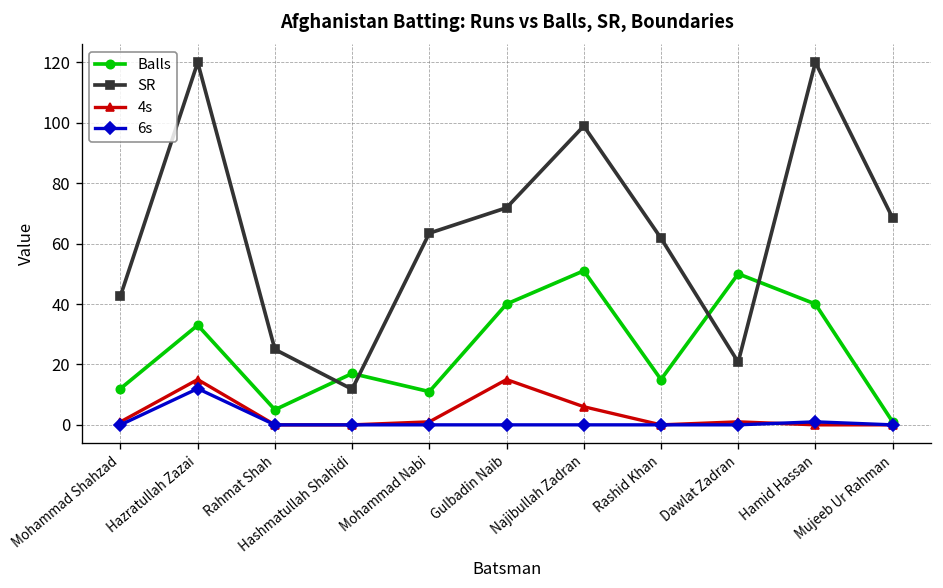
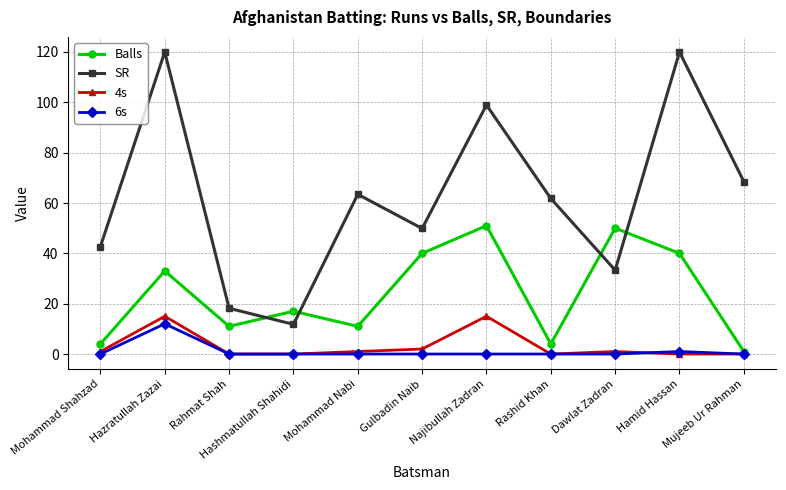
  {
    "Balls": {
-     "Mohammad Shahzad": 12,
+     "Mohammad Shahzad": 4,
      "Hazratullah Zazai": 33,
-     "Rahmat Shah": 5,
+     "Rahmat Shah": 11,
      "Hashmatullah Shahidi": 17,
      "Mohammad Nabi": 11,
      "Gulbadin Naib": 40,
      "Najibullah Zadran": 51,
-     "Rashid Khan": 15,
+     "Rashid Khan": 4,
      "Dawlat Zadran": 50,
      "Hamid Hassan": 40
    },
    "SR": {
      "Mohammad Shahzad": 43,
      "Hazratullah Zazai": 120,
-     "Rahmat Shah": 25,
+     "Rahmat Shah": 18,
      "Hashmatullah Shahidi": 12,
      "Mohammad Nabi": 63,
-     "Gulbadin Naib": 72,
+     "Gulbadin Naib": 50,
      "Najibullah Zadran": 99,
      "Rashid Khan": 62,
-     "Dawlat Zadran": 21,
+     "Dawlat Zadran": 33,
      "Hamid Hassan": 120,
      "Mujeeb Ur Rahman": 69
    },
    "4s": {
      "Hazratullah Zazai": 15,
-     "Gulbadin Naib": 15,
-     "Najibullah Zadran": 6
+     "Gulbadin Naib": 2,
+     "Najibullah Zadran": 15
    },
    "6s": {
      "Hazratullah Zazai": 12,
      "Gulbadin Naib": 0,
      "Najibullah Zadran": 0
    }
  }
